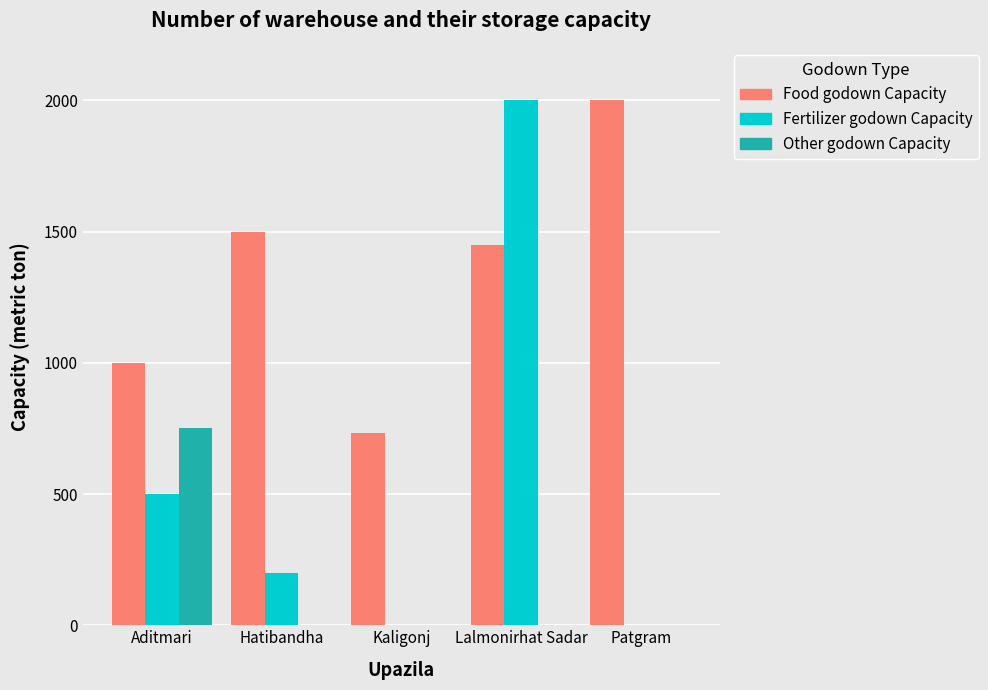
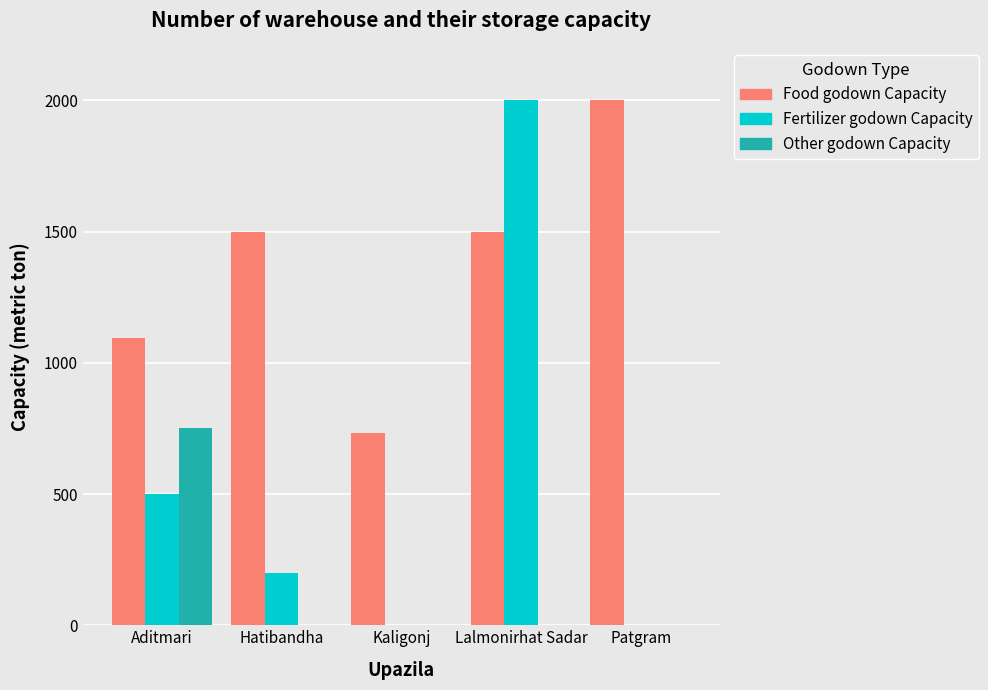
  {
    "Food godown Capacity": {
-     "Aditmari": 1000,
+     "Aditmari": 1090,
      "Hatibandha": 1500,
      "Kaligonj": 730,
-     "Lalmonirhat Sadar": 1450,
+     "Lalmonirhat Sadar": 1500,
      "Patgram": 2000
    }
  }
